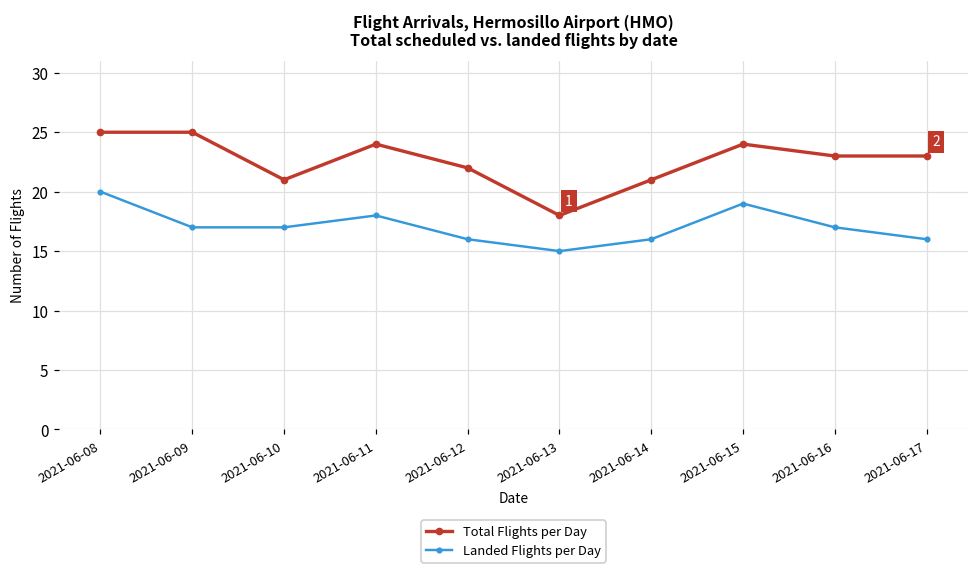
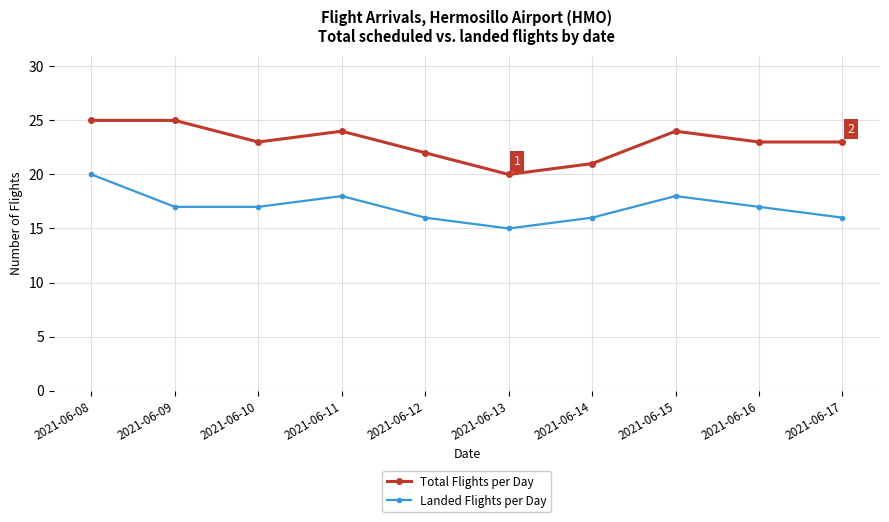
  {
    "Total Flights per Day": {
      "2021-06-08": 25,
      "2021-06-09": 25,
-     "2021-06-10": 21,
+     "2021-06-10": 23,
      "2021-06-11": 24,
      "2021-06-12": 22,
-     "2021-06-13": 18,
+     "2021-06-13": 20,
      "2021-06-14": 21,
      "2021-06-15": 24,
      "2021-06-16": 23
    },
    "Landed Flights per Day": {
      "2021-06-08": 20,
      "2021-06-09": 17,
      "2021-06-10": 17,
      "2021-06-11": 18,
      "2021-06-12": 16,
      "2021-06-13": 15,
      "2021-06-14": 16,
-     "2021-06-15": 19,
+     "2021-06-15": 18,
      "2021-06-16": 17,
      "2021-06-17": 16
    }
  }
